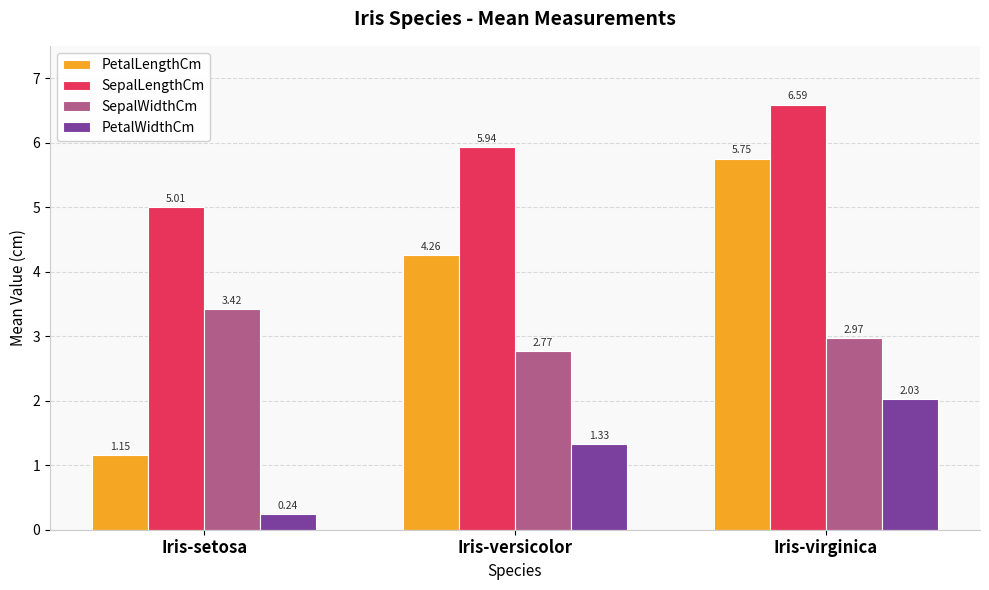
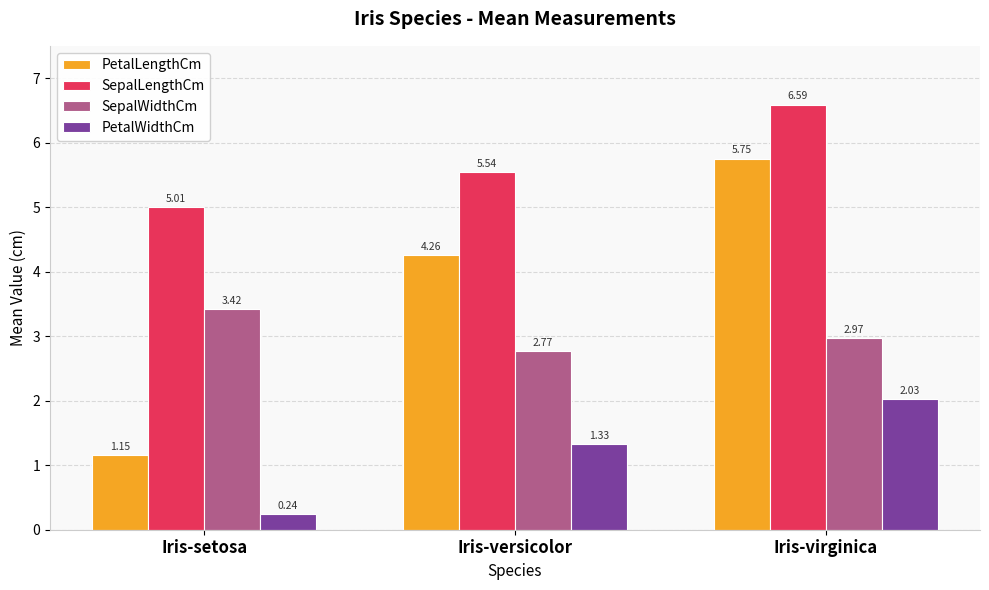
  {
    "PetalLengthCm": {
      "Iris-setosa": 1.15,
      "Iris-versicolor": 4.26,
      "Iris-virginica": 5.75
    },
    "SepalLengthCm": {
      "Iris-setosa": 5.01,
-     "Iris-versicolor": 5.94,
+     "Iris-versicolor": 5.54,
      "Iris-virginica": 6.59
    },
    "SepalWidthCm": {
      "Iris-setosa": 3.42,
      "Iris-versicolor": 2.77,
      "Iris-virginica": 2.97
    },
    "PetalWidthCm": {
      "Iris-setosa": 0.24,
      "Iris-versicolor": 1.33,
      "Iris-virginica": 2.03
    }
  }
